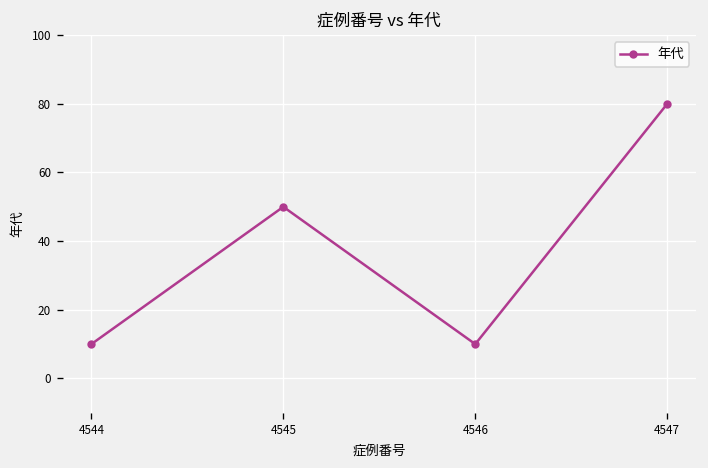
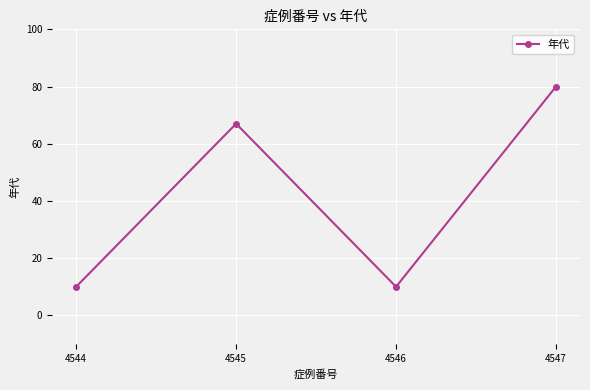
  {
    "4544": 10,
-   "4545": 50,
+   "4545": 67,
    "4546": 10,
    "4547": 80
  }
